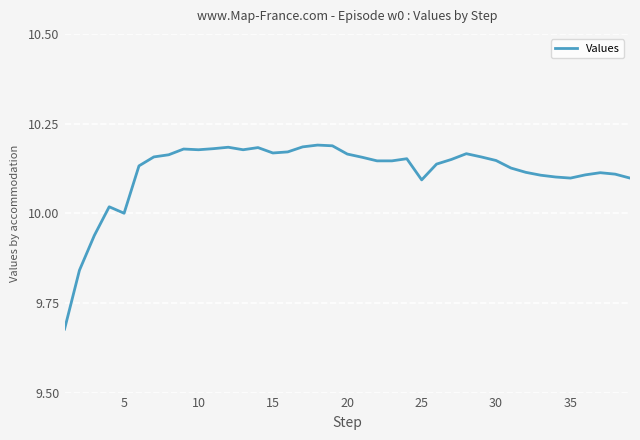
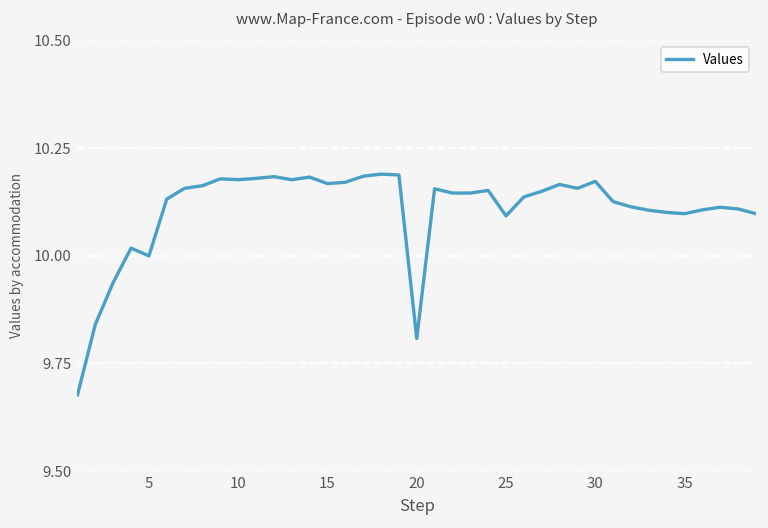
  {
    "5": 10.00,
    "10": 10.18,
    "15": 10.17,
-   "20": 10.17,
+   "20": 9.81,
    "25": 10.09,
-   "30": 10.15,
+   "30": 10.17,
    "35": 10.10
  }
